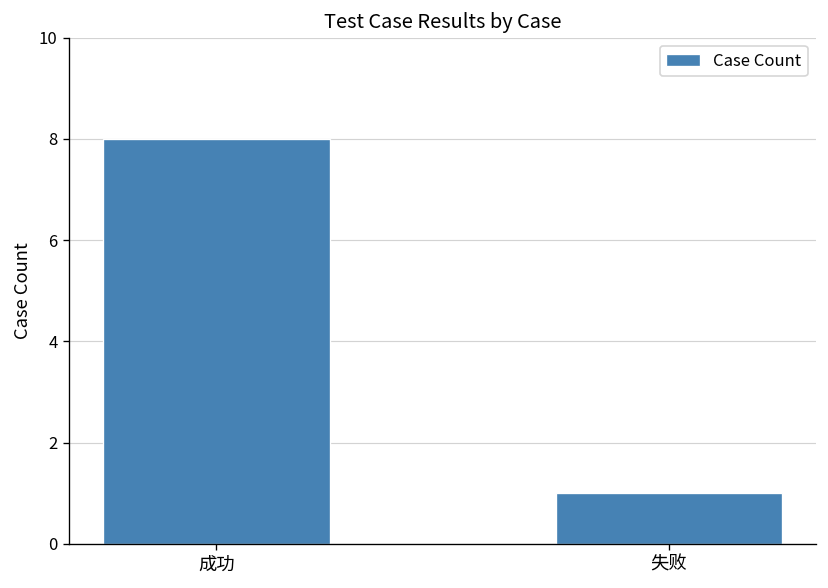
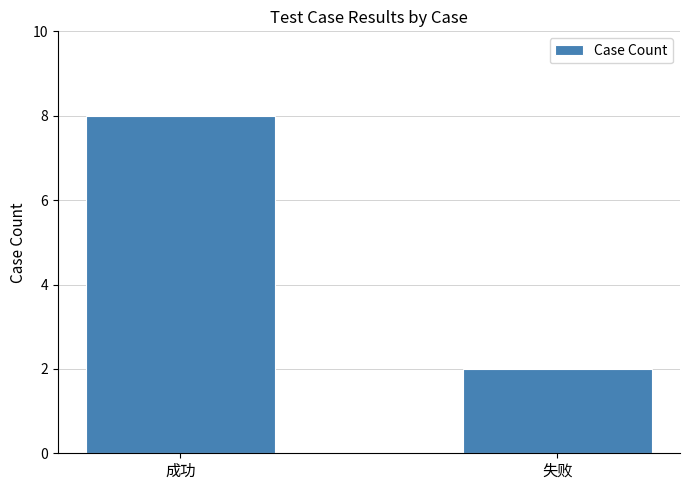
  {
    "成功": 8,
-   "失败": 1
+   "失败": 2
  }
